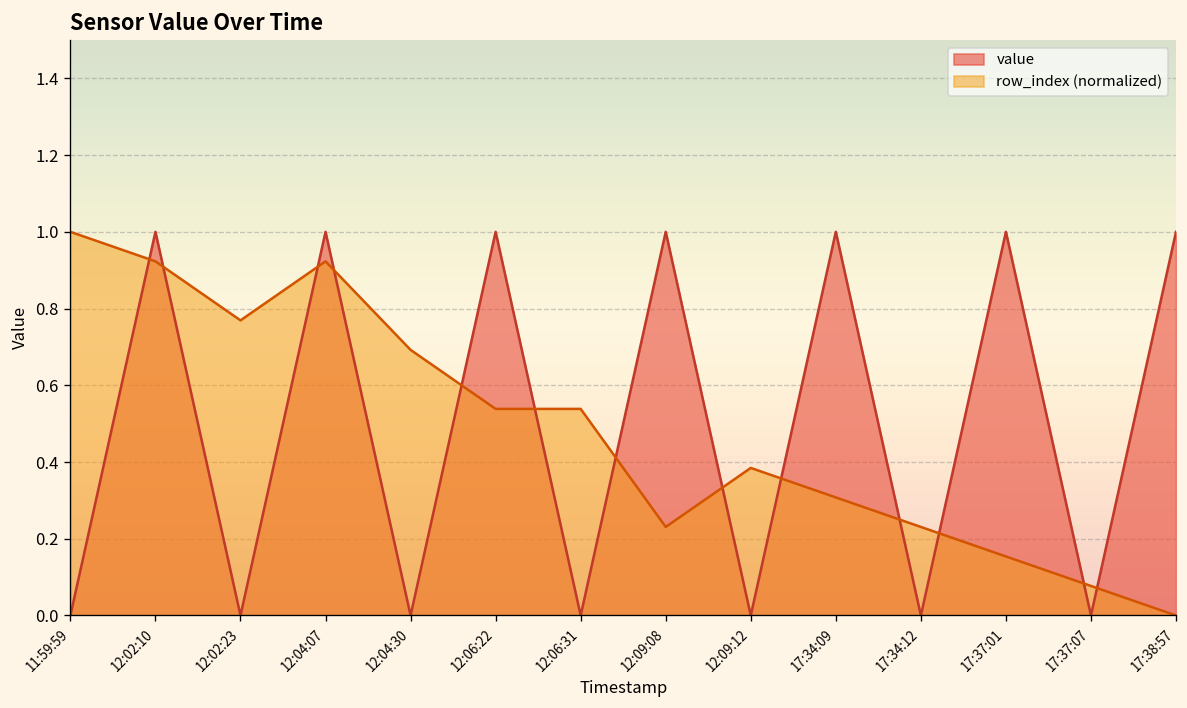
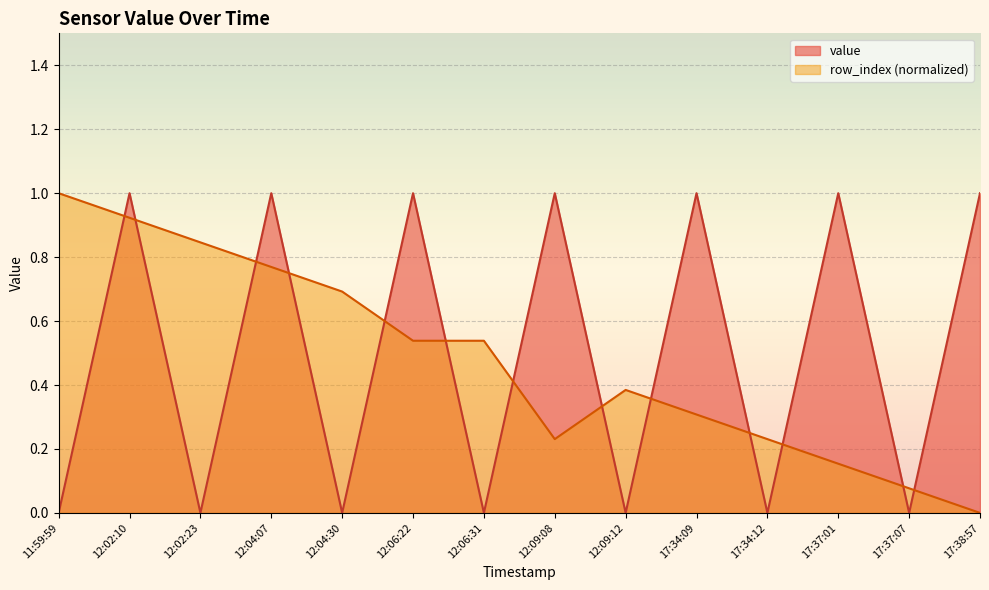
  {
    "value": {
      "11:59:59": 0.00,
      "12:02:10": 1.00,
      "12:02:23": 0.00,
      "12:04:07": 1.00,
      "12:04:30": 0.00,
      "12:06:22": 1.00,
      "12:06:31": 0.00,
      "12:09:08": 1.00,
      "12:09:12": 0.00,
      "17:34:09": 1.00,
      "17:34:12": 0.00,
      "17:37:01": 1.00,
      "17:37:07": 0.00,
      "17:38:57": 1.00
    },
    "row_index (normalized)": {
      "11:59:59": 1.00,
      "12:02:10": 0.92,
-     "12:02:23": 0.77,
-     "12:04:07": 0.92,
+     "12:02:23": 0.85,
+     "12:04:07": 0.77,
      "12:04:30": 0.69,
      "12:06:22": 0.54,
      "12:06:31": 0.54,
      "12:09:08": 0.23,
      "12:09:12": 0.38,
      "17:34:09": 0.31,
      "17:34:12": 0.23,
      "17:37:01": 0.15,
      "17:37:07": 0.08,
      "17:38:57": 0.00
    }
  }
